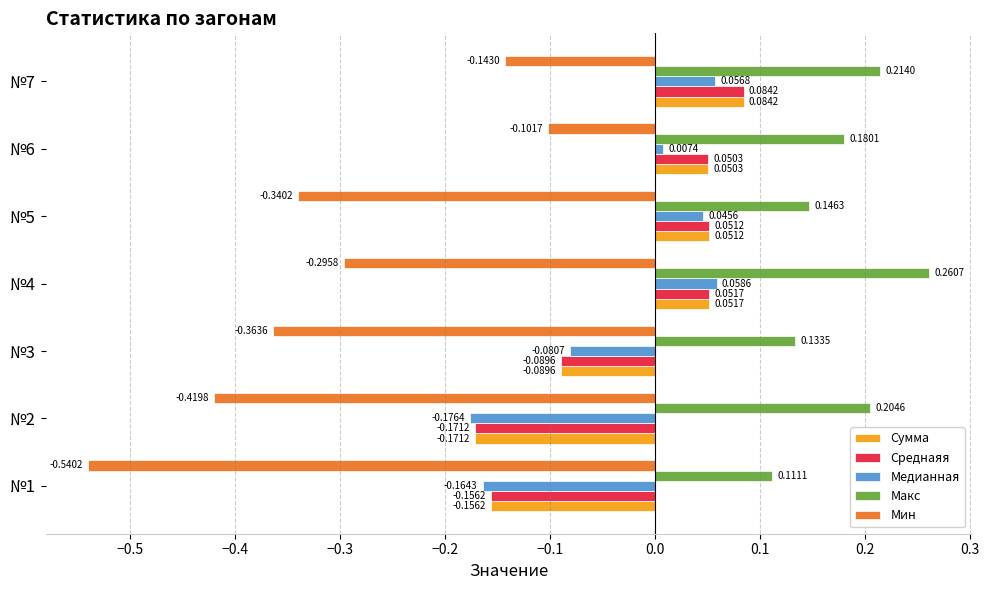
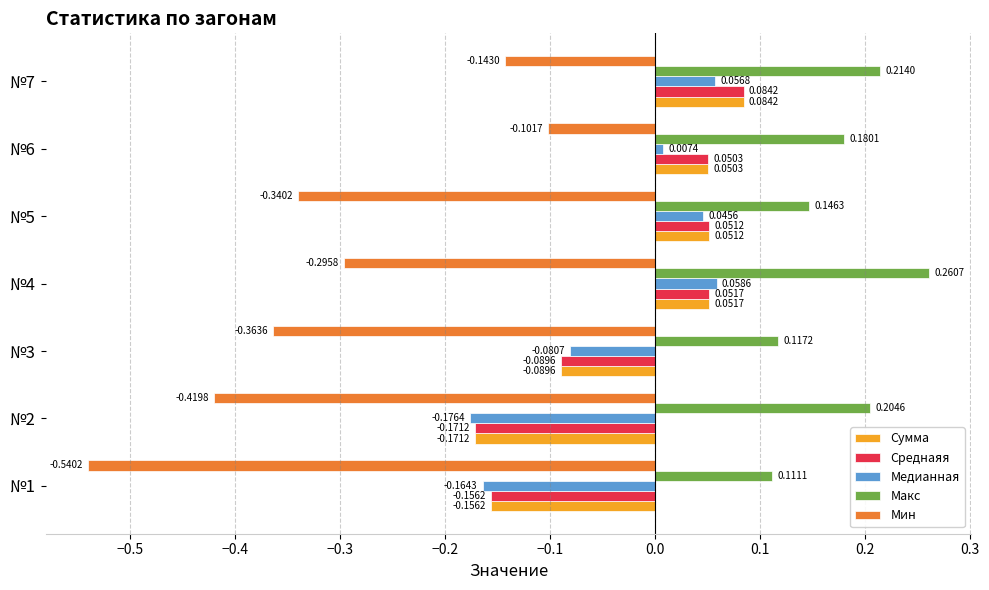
  {
    "Среднаяя": {
      "№7": 0.0842,
      "№6": 0.0503,
      "№5": 0.0512,
      "№4": 0.0517,
      "№3": -0.0896,
      "№2": -0.1712,
      "№1": -0.1562
    },
    "Медианная": {
      "№7": 0.0568,
      "№6": 0.0074,
      "№5": 0.0456,
      "№4": 0.0586,
      "№3": -0.0807,
      "№2": -0.1764,
      "№1": -0.1643
    },
    "Макс": {
      "№7": 0.2140,
      "№6": 0.1801,
      "№5": 0.1463,
      "№4": 0.2607,
-     "№3": 0.1335,
+     "№3": 0.1172,
      "№2": 0.2046,
      "№1": 0.1111
    }
  }
